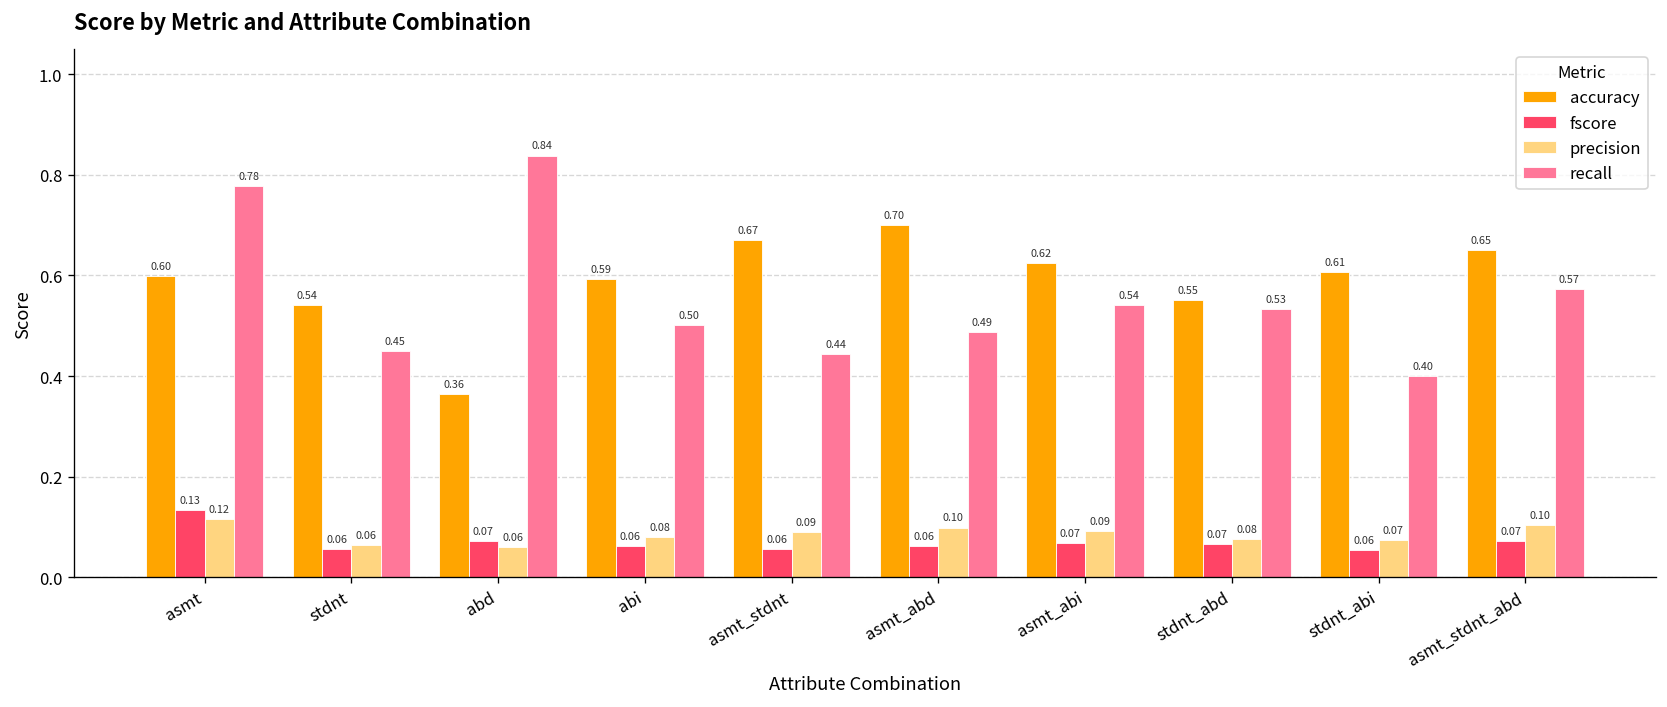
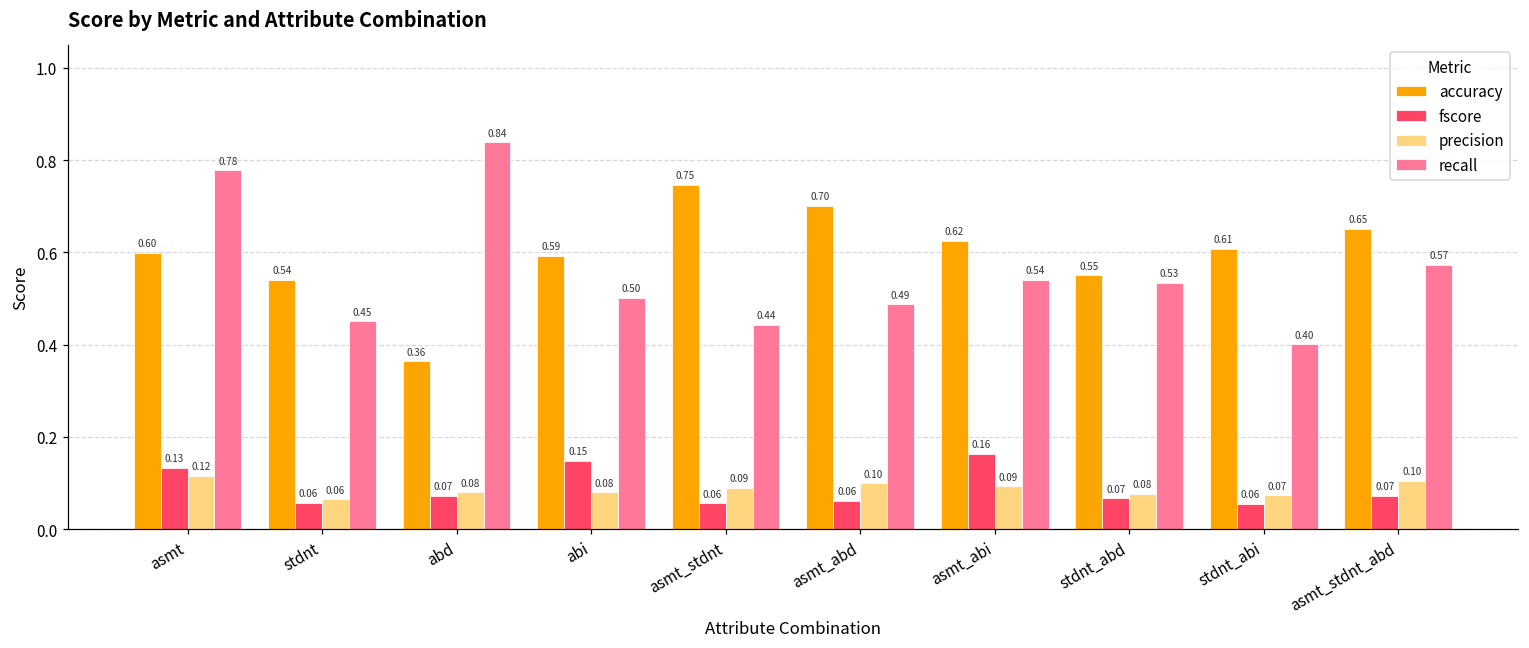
  {
    "accuracy": {
      "asmt": 0.60,
      "stdnt": 0.54,
      "abd": 0.36,
      "abi": 0.59,
-     "asmt_stdnt": 0.67,
+     "asmt_stdnt": 0.75,
      "asmt_abd": 0.70,
      "asmt_abi": 0.62,
      "stdnt_abd": 0.55,
      "stdnt_abi": 0.61,
      "asmt_stdnt_abd": 0.65
    },
    "fscore": {
      "asmt": 0.13,
      "stdnt": 0.06,
      "abd": 0.07,
-     "abi": 0.06,
+     "abi": 0.15,
      "asmt_stdnt": 0.06,
      "asmt_abd": 0.06,
-     "asmt_abi": 0.07,
+     "asmt_abi": 0.16,
      "stdnt_abd": 0.07,
      "stdnt_abi": 0.06,
      "asmt_stdnt_abd": 0.07
    },
    "precision": {
      "asmt": 0.12,
      "stdnt": 0.06,
-     "abd": 0.06,
+     "abd": 0.08,
      "abi": 0.08,
      "asmt_stdnt": 0.09,
      "asmt_abd": 0.10,
      "asmt_abi": 0.09,
      "stdnt_abd": 0.08,
      "stdnt_abi": 0.07,
      "asmt_stdnt_abd": 0.10
    },
    "recall": {
      "asmt": 0.78,
      "stdnt": 0.45,
      "abd": 0.84,
      "abi": 0.50,
      "asmt_stdnt": 0.44,
      "asmt_abd": 0.49,
      "asmt_abi": 0.54,
      "stdnt_abd": 0.53,
      "stdnt_abi": 0.40,
      "asmt_stdnt_abd": 0.57
    }
  }
